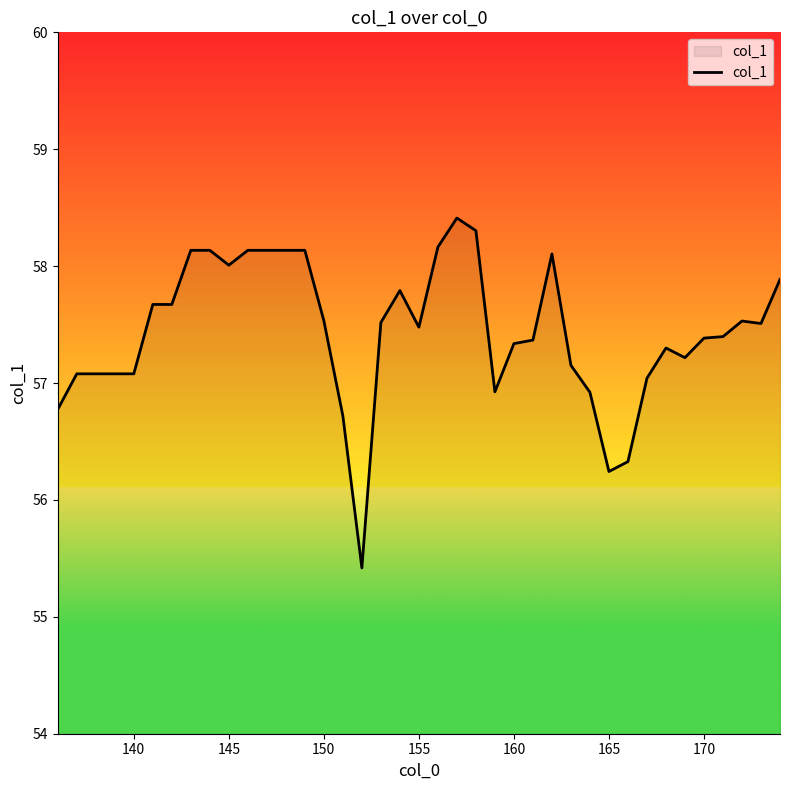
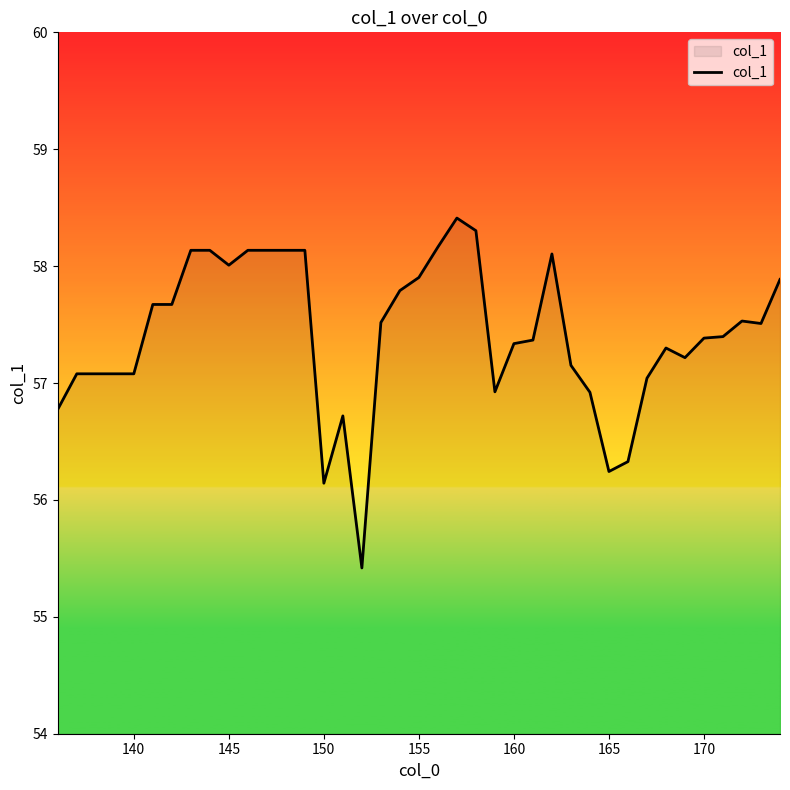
  {
    "140": 57.08,
    "145": 58.01,
-   "150": 57.53,
-   "155": 57.48,
+   "150": 56.14,
+   "155": 57.90,
    "160": 57.34,
    "165": 56.24,
    "170": 57.38
  }
